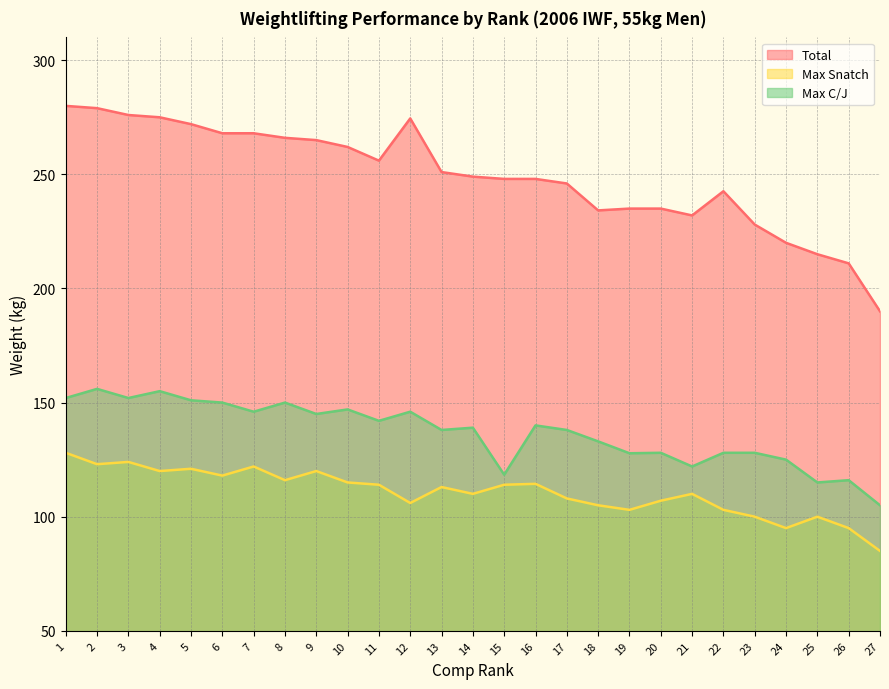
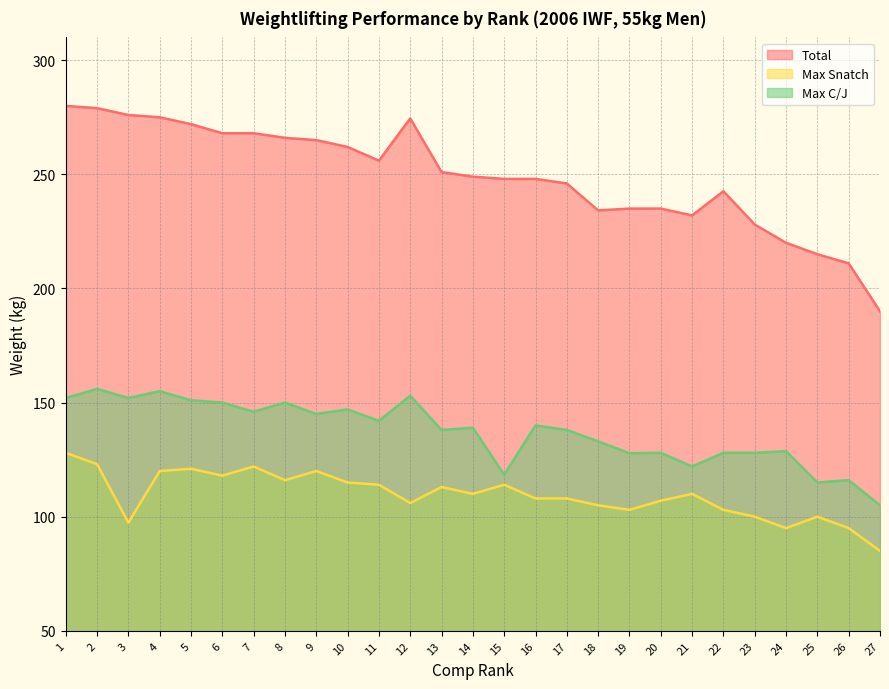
  {
    "Total": {
      "1": 280,
      "2": 279,
      "3": 276,
      "4": 275,
      "5": 272,
      "6": 268,
      "7": 268,
      "8": 266,
      "9": 265,
      "10": 262,
      "11": 256,
      "12": 275,
      "13": 251,
      "14": 249,
      "15": 248,
      "16": 248,
      "17": 246,
      "18": 234,
      "19": 235,
      "20": 235,
      "21": 232,
      "22": 243,
      "23": 228,
      "24": 220,
      "25": 215,
      "26": 211,
      "27": 190
    },
    "Max Snatch": {
      "1": 128,
      "2": 123,
-     "3": 124,
+     "3": 97,
      "4": 120,
      "5": 121,
      "6": 118,
      "7": 122,
      "8": 116,
      "9": 120,
      "10": 115,
      "11": 114,
      "12": 106,
      "13": 113,
      "14": 110,
      "15": 114,
-     "16": 114,
+     "16": 108,
      "17": 108,
      "18": 105,
      "19": 103,
      "20": 107,
      "21": 110,
      "22": 103,
      "23": 100,
      "24": 95,
      "25": 100,
      "26": 95,
      "27": 85
    },
    "Max C/J": {
      "1": 152,
      "2": 156,
      "3": 152,
      "4": 155,
      "5": 151,
      "6": 150,
      "7": 146,
      "8": 150,
      "9": 145,
      "10": 147,
      "11": 142,
-     "12": 146,
+     "12": 153,
      "13": 138,
      "14": 139,
      "15": 118,
      "16": 140,
      "17": 138,
      "18": 133,
      "19": 128,
      "20": 128,
      "21": 122,
      "22": 128,
      "23": 128,
-     "24": 125,
+     "24": 129,
      "25": 115,
      "26": 116,
      "27": 105
    }
  }
